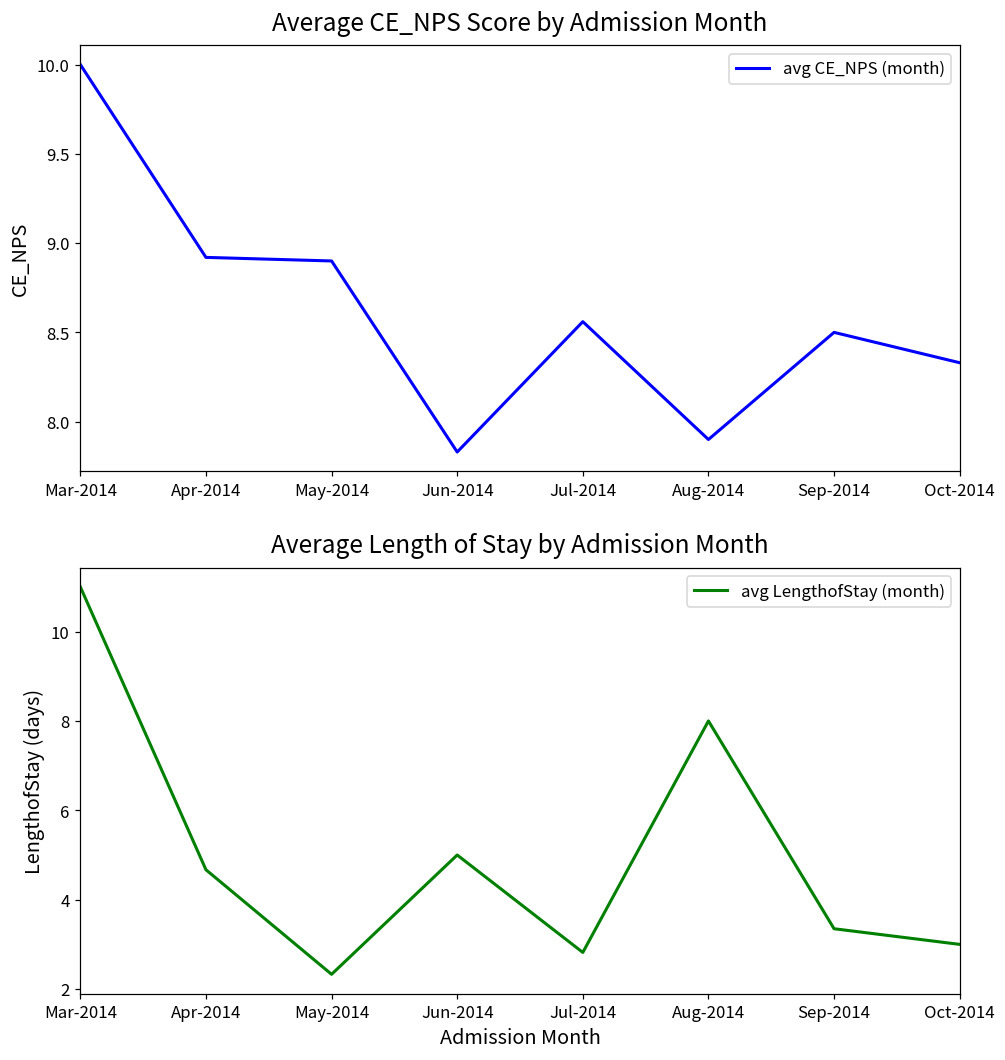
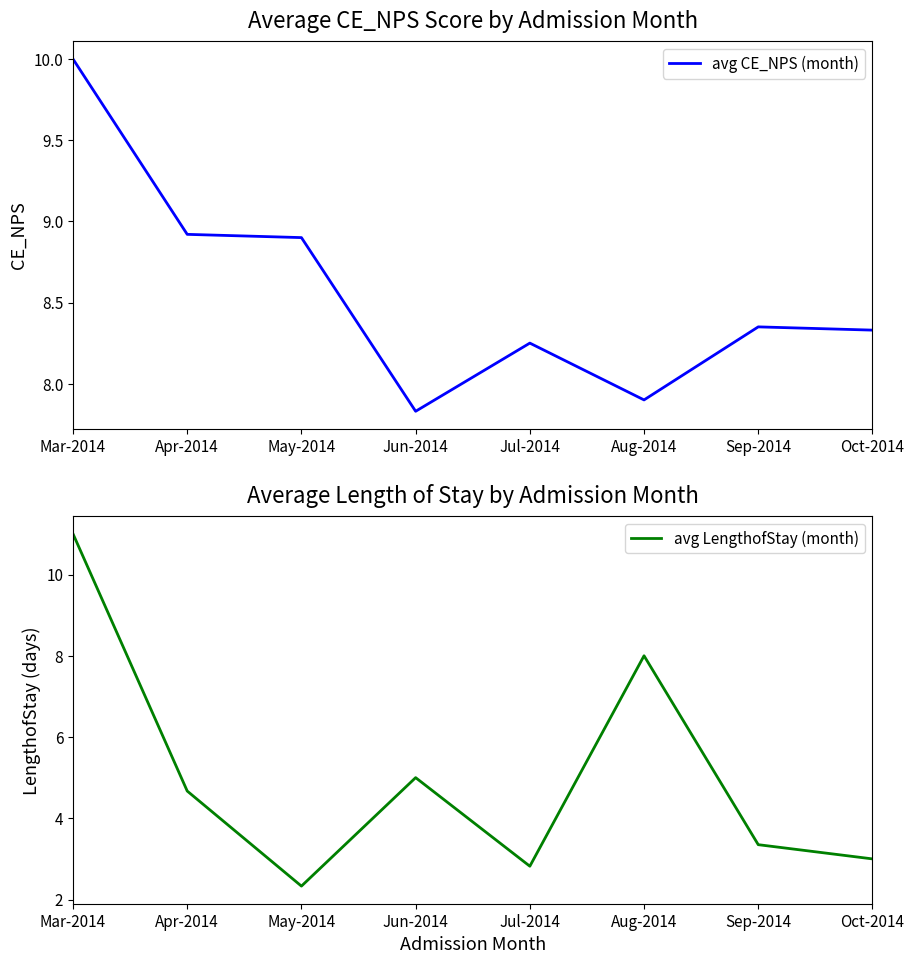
  {
    "Average CE_NPS Score by Admission Month": {
      "Mar-2014": 10.00,
      "Apr-2014": 8.92,
      "May-2014": 8.90,
      "Jun-2014": 7.83,
-     "Jul-2014": 8.56,
+     "Jul-2014": 8.25,
      "Aug-2014": 7.90,
-     "Sep-2014": 8.50,
+     "Sep-2014": 8.35,
      "Oct-2014": 8.33
    },
    "Average Length of Stay by Admission Month": {
      "Mar-2014": 11.0,
      "Apr-2014": 4.7,
      "May-2014": 2.3,
      "Jun-2014": 5.0,
      "Jul-2014": 2.8,
      "Aug-2014": 8.0,
      "Sep-2014": 3.4,
      "Oct-2014": 3.0
    }
  }
